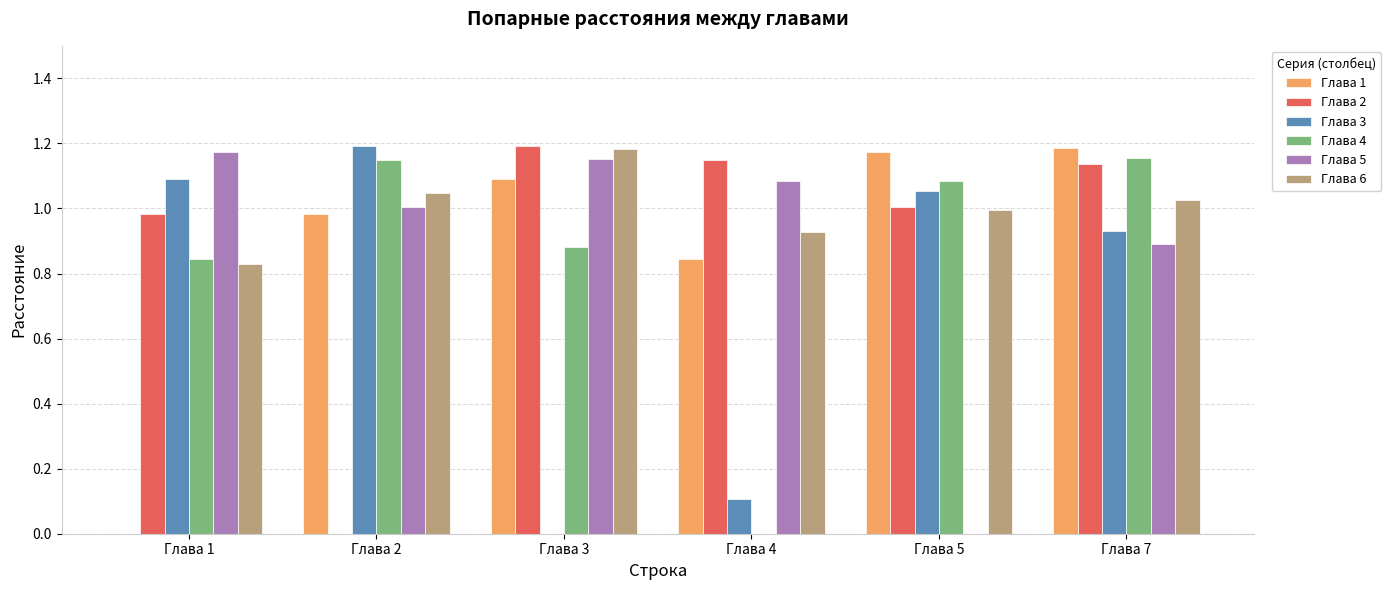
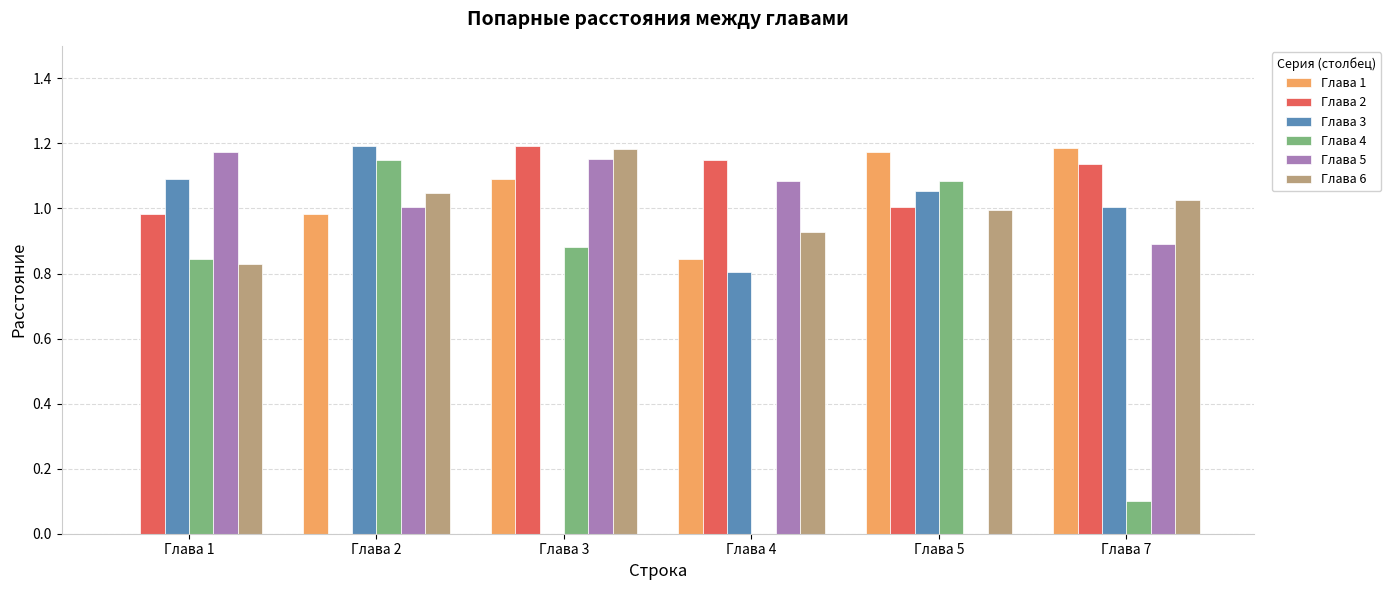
  {
    "Глава 1": {
      "Глава 1": 0.00,
      "Глава 2": 0.98,
      "Глава 3": 1.09,
      "Глава 4": 0.85,
      "Глава 5": 1.17,
      "Глава 7": 1.19
    },
    "Глава 2": {
      "Глава 1": 0.98,
      "Глава 2": 0.00,
      "Глава 3": 1.19,
      "Глава 4": 1.15,
      "Глава 5": 1.01,
      "Глава 7": 1.14
    },
    "Глава 3": {
      "Глава 1": 1.09,
      "Глава 2": 1.19,
      "Глава 3": 0.00,
-     "Глава 4": 0.11,
+     "Глава 4": 0.80,
      "Глава 5": 1.05,
-     "Глава 7": 0.93
+     "Глава 7": 1.00
    },
    "Глава 4": {
      "Глава 1": 0.85,
      "Глава 2": 1.15,
      "Глава 3": 0.88,
      "Глава 4": 0.00,
      "Глава 5": 1.08,
-     "Глава 7": 1.16
+     "Глава 7": 0.10
    },
    "Глава 5": {
      "Глава 1": 1.17,
      "Глава 2": 1.01,
      "Глава 3": 1.15,
      "Глава 4": 1.08,
      "Глава 5": 0.00,
      "Глава 7": 0.89
    },
    "Глава 6": {
      "Глава 1": 0.83,
      "Глава 2": 1.05,
      "Глава 3": 1.18,
      "Глава 4": 0.93,
      "Глава 5": 0.99,
      "Глава 7": 1.03
    }
  }
